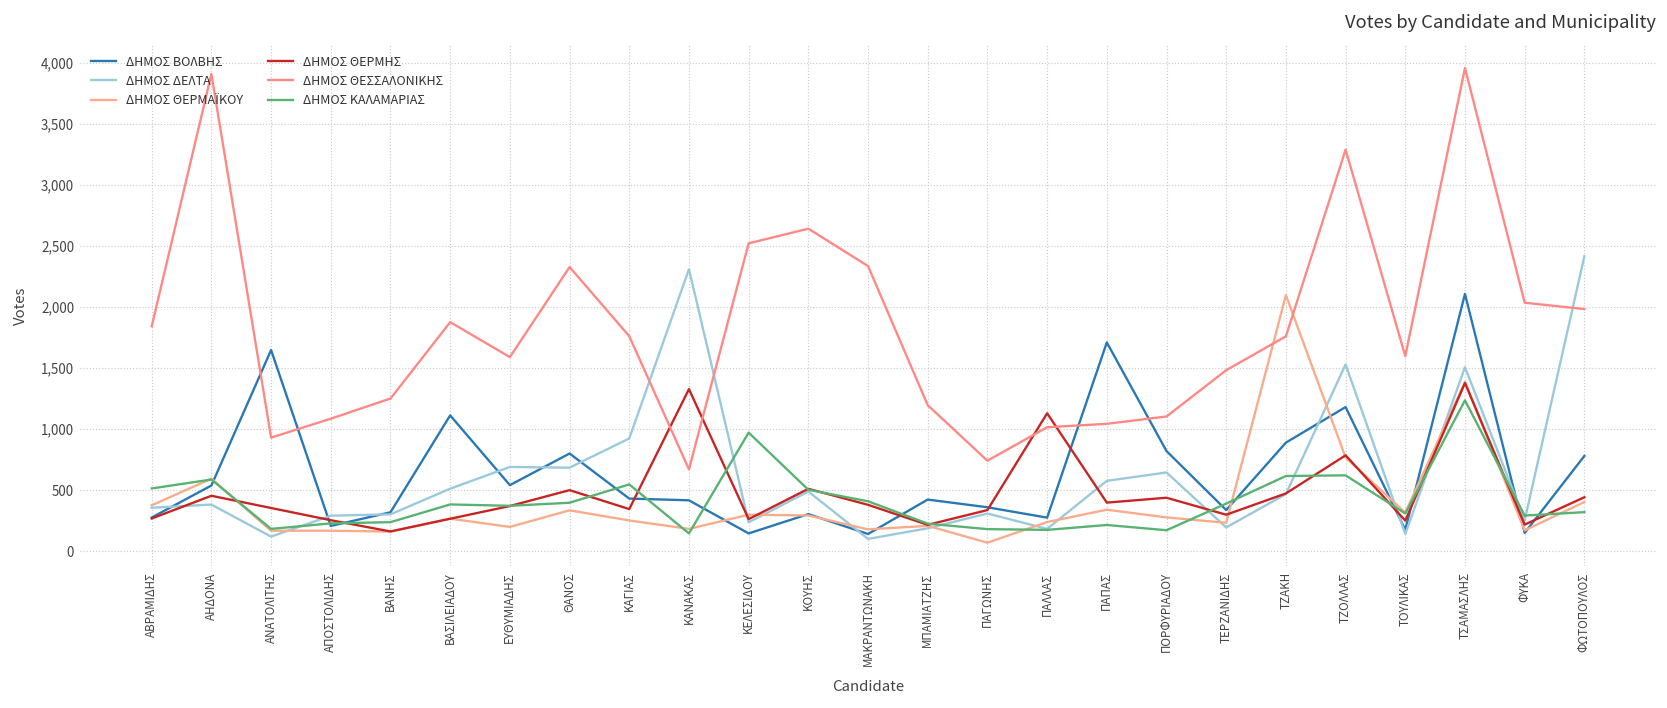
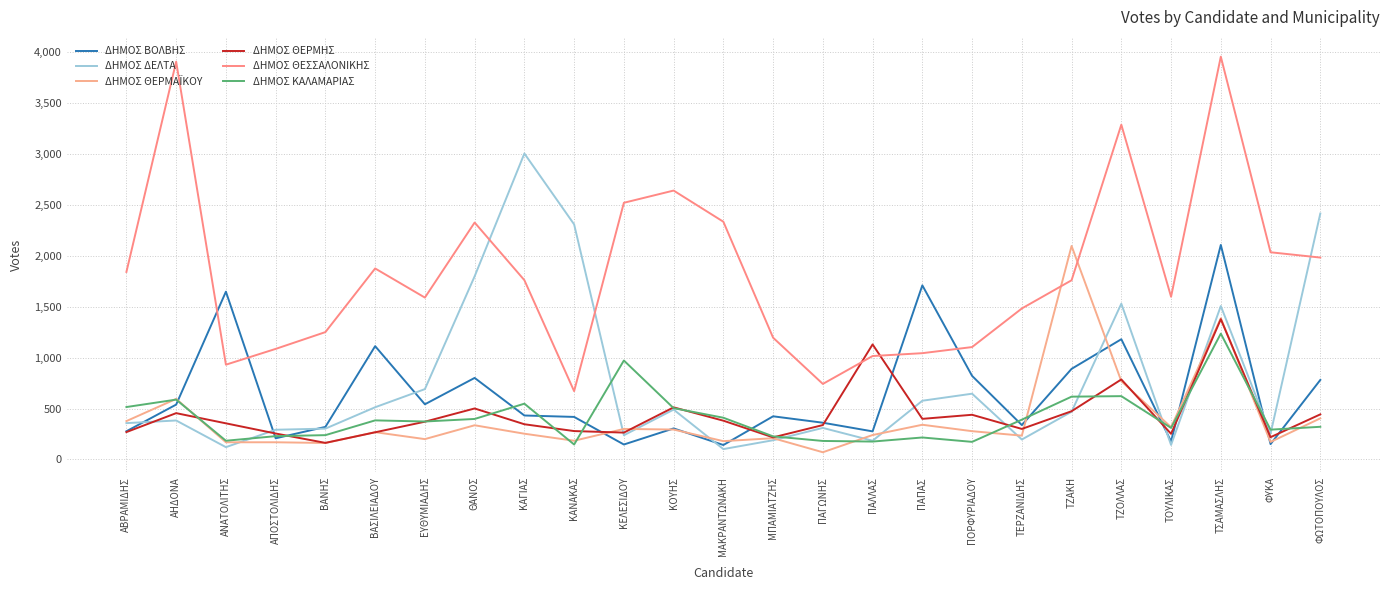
  {
    "ΔΗΜΟΣ ΒΟΛΒΗΣ": {
      "ΑΗΔΟΝΑ": "540",
      "ΑΝΑΤΟΛΙΤΗΣ": "1,650",
      "ΒΑΣΙΛΕΙΑΔΟΥ": "1,110",
      "ΕΥΘΥΜΙΑΔΗΣ": "540",
      "ΘΑΝΟΣ": "800",
      "ΚΑΓΙΑΣ": "430",
      "ΚΑΝΑΚΑΣ": "420",
      "ΚΕΛΕΣΙΔΟΥ": "150",
      "ΜΑΚΡΑΝΤΩΝΑΚΗ": "140",
      "ΜΠΑΜΙΑΤΖΗΣ": "420",
      "ΠΑΛΛΑΣ": "280",
      "ΠΑΠΑΣ": "1,710",
      "ΠΟΡΦΥΡΙΑΔΟΥ": "820",
      "ΤΕΡΖΑΝΙΔΗΣ": "340",
      "ΤΖΑΚΗ": "890",
      "ΤΖΟΛΛΑΣ": "1,180",
      "ΤΟΥΛΙΚΑΣ": "180",
      "ΤΣΑΜΑΣΛΗΣ": "2,110",
      "ΦΩΤΟΠΟΥΛΟΣ": "780"
    },
    "ΔΗΜΟΣ ΔΕΛΤΑ": {
      "ΑΗΔΟΝΑ": "380",
      "ΑΝΑΤΟΛΙΤΗΣ": "120",
      "ΑΠΟΣΤΟΛΙΔΗΣ": "290",
      "ΒΑΣΙΛΕΙΑΔΟΥ": "510",
      "ΕΥΘΥΜΙΑΔΗΣ": "690",
-     "ΘΑΝΟΣ": "690",
-     "ΚΑΓΙΑΣ": "920",
+     "ΘΑΝΟΣ": "1,800",
+     "ΚΑΓΙΑΣ": "3,010",
      "ΚΑΝΑΚΑΣ": "2,310",
      "ΚΕΛΕΣΙΔΟΥ": "240",
      "ΜΑΚΡΑΝΤΩΝΑΚΗ": "100",
      "ΠΑΓΩΝΗΣ": "310",
      "ΠΑΠΑΣ": "580",
      "ΠΟΡΦΥΡΙΑΔΟΥ": "650",
      "ΤΕΡΖΑΝΙΔΗΣ": "200",
      "ΤΖΟΛΛΑΣ": "1,530",
      "ΤΟΥΛΙΚΑΣ": "140",
      "ΤΣΑΜΑΣΛΗΣ": "1,510",
      "ΦΥΚΑ": "250",
      "ΦΩΤΟΠΟΥΛΟΣ": "2,420"
    },
    "ΔΗΜΟΣ ΘΕΡΜΗΣ": {
      "ΑΗΔΟΝΑ": "460",
      "ΑΝΑΤΟΛΙΤΗΣ": "360",
      "ΑΠΟΣΤΟΛΙΔΗΣ": "260",
      "ΘΑΝΟΣ": "500",
      "ΚΑΓΙΑΣ": "350",
-     "ΚΑΝΑΚΑΣ": "1,330",
+     "ΚΑΝΑΚΑΣ": "280",
      "ΚΕΛΕΣΙΔΟΥ": "260",
      "ΜΑΚΡΑΝΤΩΝΑΚΗ": "380",
      "ΠΑΛΛΑΣ": "1,130",
      "ΠΑΠΑΣ": "400",
      "ΠΟΡΦΥΡΙΑΔΟΥ": "440",
      "ΤΕΡΖΑΝΙΔΗΣ": "300",
      "ΤΟΥΛΙΚΑΣ": "250",
      "ΦΥΚΑ": "220",
      "ΦΩΤΟΠΟΥΛΟΣ": "440"
    },
    "ΔΗΜΟΣ ΚΑΛΑΜΑΡΙΑΣ": {
      "ΑΒΡΑΜΙΔΗΣ": "520",
      "ΒΑΝΗΣ": "240",
      "ΒΑΣΙΛΕΙΑΔΟΥ": "380",
      "ΘΑΝΟΣ": "400",
      "ΚΑΓΙΑΣ": "550",
      "ΚΑΝΑΚΑΣ": "150",
      "ΚΕΛΕΣΙΔΟΥ": "970",
      "ΜΑΚΡΑΝΤΩΝΑΚΗ": "410",
      "ΠΑΓΩΝΗΣ": "180",
      "ΠΑΠΑΣ": "220",
      "ΠΟΡΦΥΡΙΑΔΟΥ": "170",
      "ΤΕΡΖΑΝΙΔΗΣ": "390",
      "ΤΖΑΚΗ": "620",
      "ΤΖΟΛΛΑΣ": "620",
      "ΤΣΑΜΑΣΛΗΣ": "1,240",
      "ΦΥΚΑ": "290",
      "ΦΩΤΟΠΟΥΛΟΣ": "320"
    }
  }
